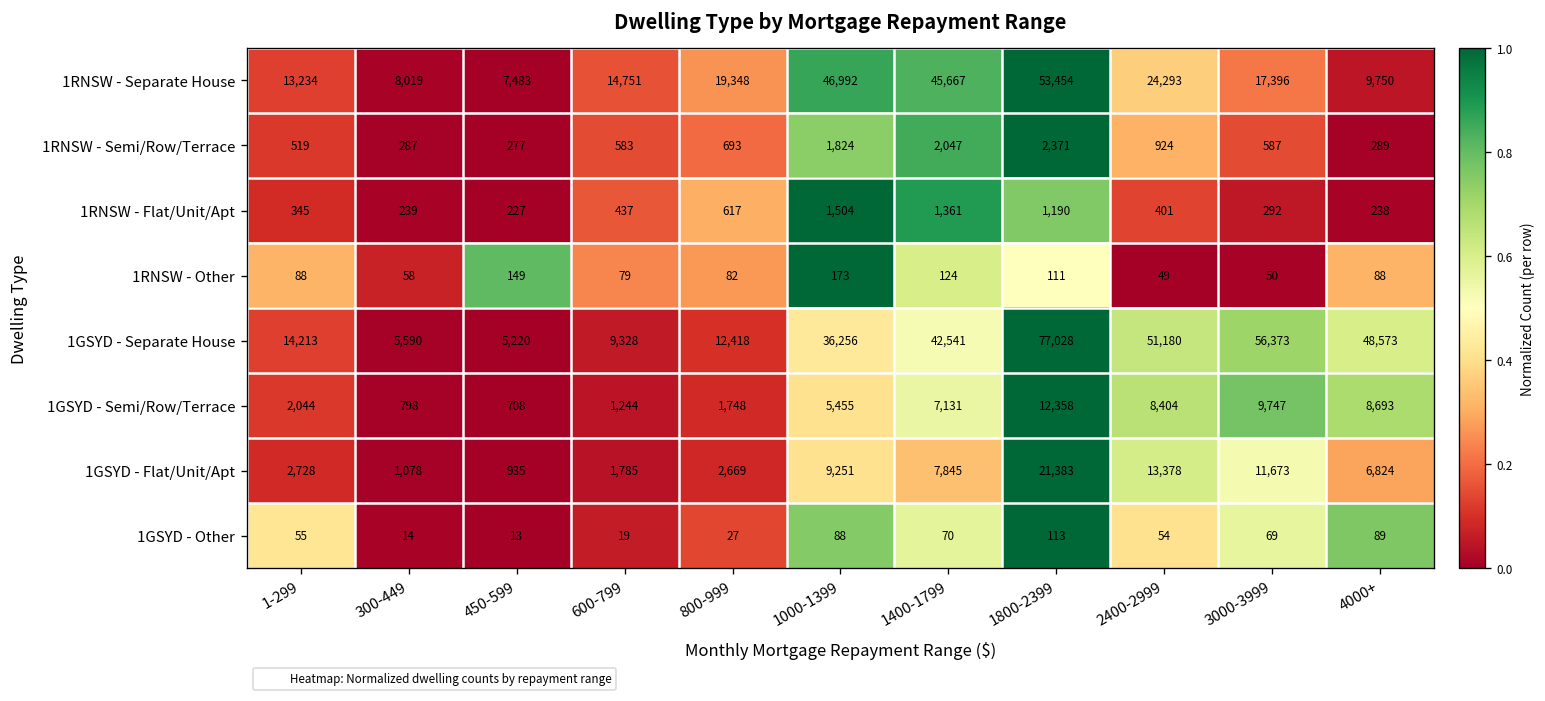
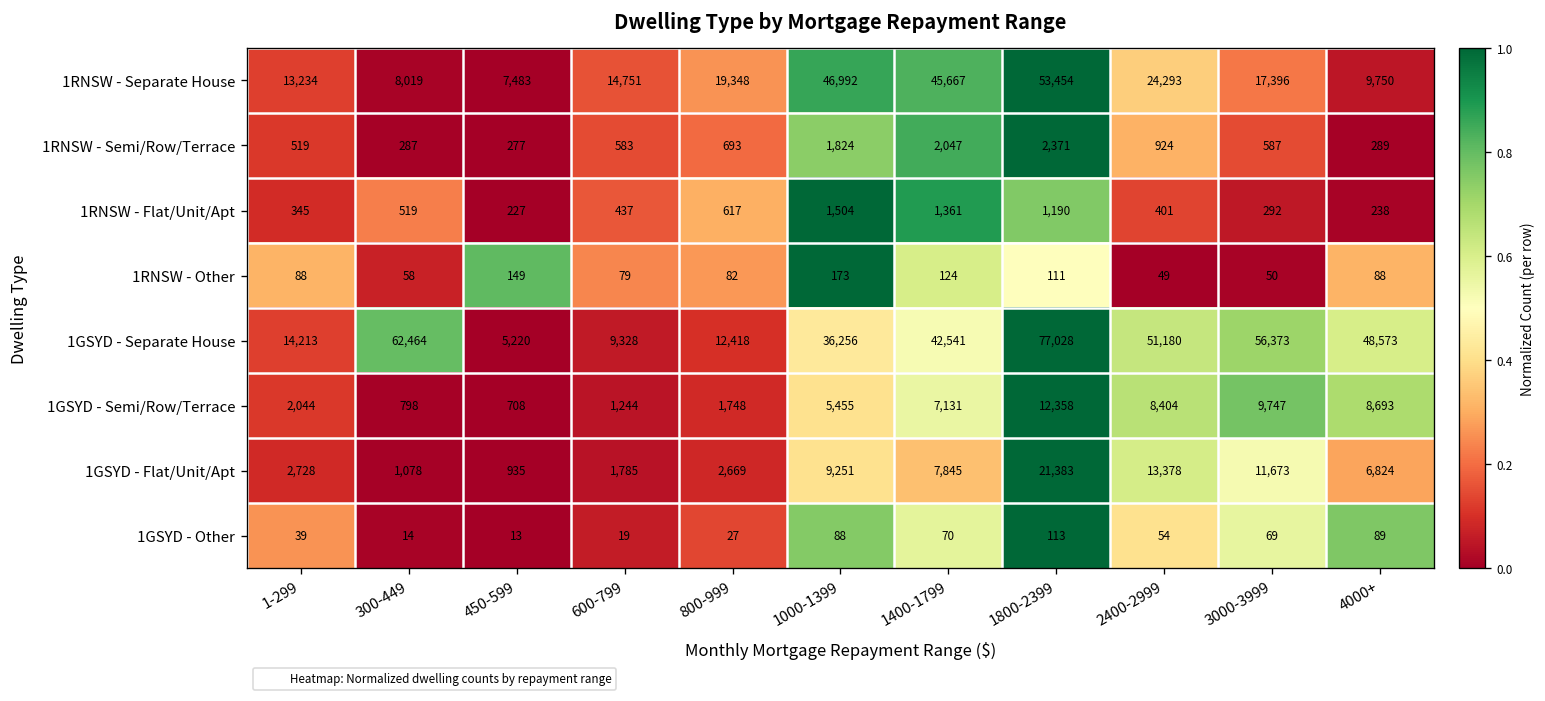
  {
    "1RNSW - Separate House": {
      "1-299": "13,234",
      "300-449": "8,019",
      "450-599": "7,483",
      "600-799": "14,751",
      "800-999": "19,348",
      "1000-1399": "46,992",
      "1400-1799": "45,667",
      "1800-2399": "53,454",
      "2400-2999": "24,293",
      "3000-3999": "17,396",
      "4000+": "9,750"
    },
    "1RNSW - Semi/Row/Terrace": {
      "1-299": "519",
      "300-449": "287",
      "450-599": "277",
      "600-799": "583",
      "800-999": "693",
      "1000-1399": "1,824",
      "1400-1799": "2,047",
      "1800-2399": "2,371",
      "2400-2999": "924",
      "3000-3999": "587",
      "4000+": "289"
    },
    "1RNSW - Flat/Unit/Apt": {
      "1-299": "345",
-     "300-449": "239",
+     "300-449": "519",
      "450-599": "227",
      "600-799": "437",
      "800-999": "617",
      "1000-1399": "1,504",
      "1400-1799": "1,361",
      "1800-2399": "1,190",
      "2400-2999": "401",
      "3000-3999": "292",
      "4000+": "238"
    },
    "1RNSW - Other": {
      "1-299": "88",
      "300-449": "58",
      "450-599": "149",
      "600-799": "79",
      "800-999": "82",
      "1000-1399": "173",
      "1400-1799": "124",
      "1800-2399": "111",
      "2400-2999": "49",
      "3000-3999": "50",
      "4000+": "88"
    },
    "1GSYD - Separate House": {
      "1-299": "14,213",
-     "300-449": "5,590",
+     "300-449": "62,464",
      "450-599": "5,220",
      "600-799": "9,328",
      "800-999": "12,418",
      "1000-1399": "36,256",
      "1400-1799": "42,541",
      "1800-2399": "77,028",
      "2400-2999": "51,180",
      "3000-3999": "56,373",
      "4000+": "48,573"
    },
    "1GSYD - Semi/Row/Terrace": {
      "1-299": "2,044",
      "300-449": "798",
      "450-599": "708",
      "600-799": "1,244",
      "800-999": "1,748",
      "1000-1399": "5,455",
      "1400-1799": "7,131",
      "1800-2399": "12,358",
      "2400-2999": "8,404",
      "3000-3999": "9,747",
      "4000+": "8,693"
    },
    "1GSYD - Flat/Unit/Apt": {
      "1-299": "2,728",
      "300-449": "1,078",
      "450-599": "935",
      "600-799": "1,785",
      "800-999": "2,669",
      "1000-1399": "9,251",
      "1400-1799": "7,845",
      "1800-2399": "21,383",
      "2400-2999": "13,378",
      "3000-3999": "11,673",
      "4000+": "6,824"
    },
    "1GSYD - Other": {
-     "1-299": "55",
+     "1-299": "39",
      "300-449": "14",
      "450-599": "13",
      "600-799": "19",
      "800-999": "27",
      "1000-1399": "88",
      "1400-1799": "70",
      "1800-2399": "113",
      "2400-2999": "54",
      "3000-3999": "69",
      "4000+": "89"
    }
  }
